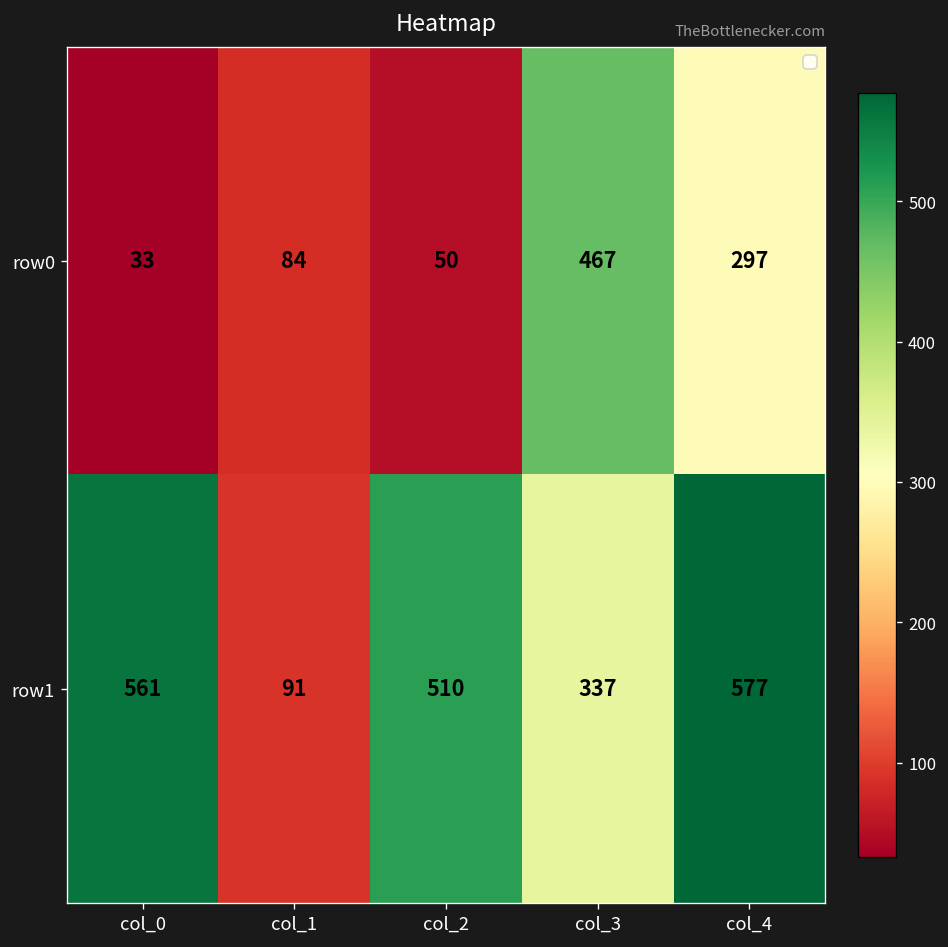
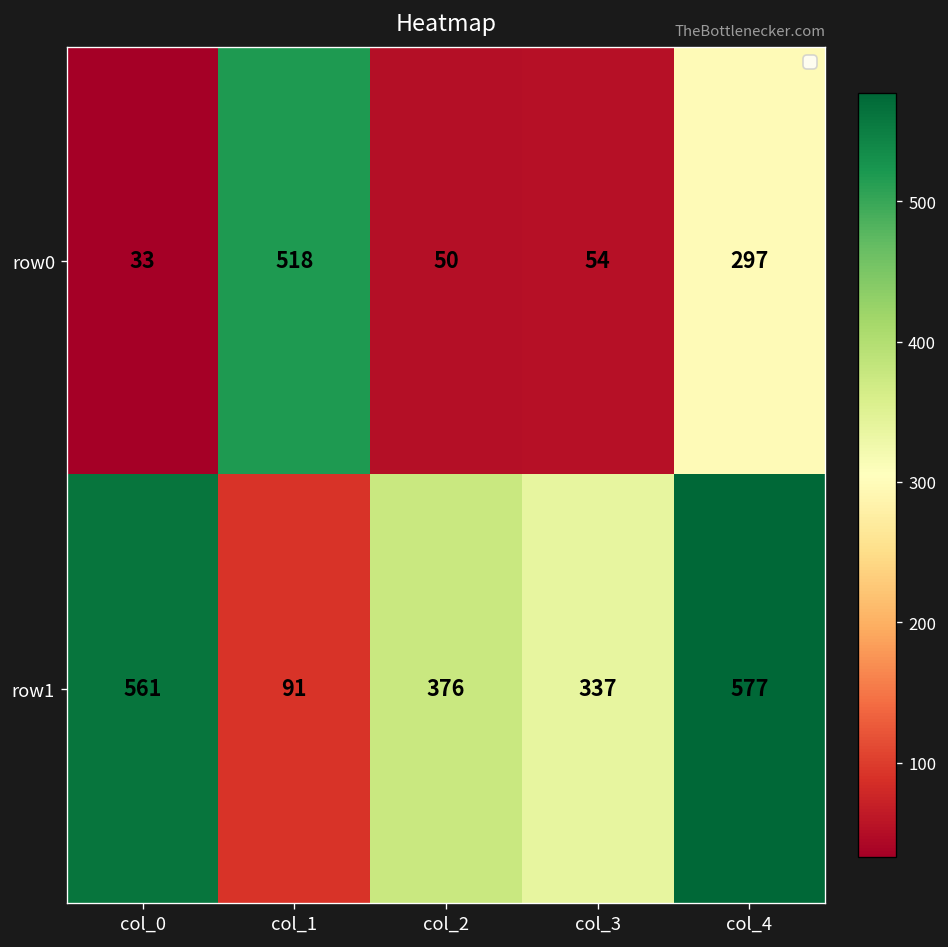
  {
    "row0": {
      "col_0": 33,
-     "col_1": 84,
+     "col_1": 518,
      "col_2": 50,
-     "col_3": 467,
+     "col_3": 54,
      "col_4": 297
    },
    "row1": {
      "col_0": 561,
      "col_1": 91,
-     "col_2": 510,
+     "col_2": 376,
      "col_3": 337,
      "col_4": 577
    }
  }
